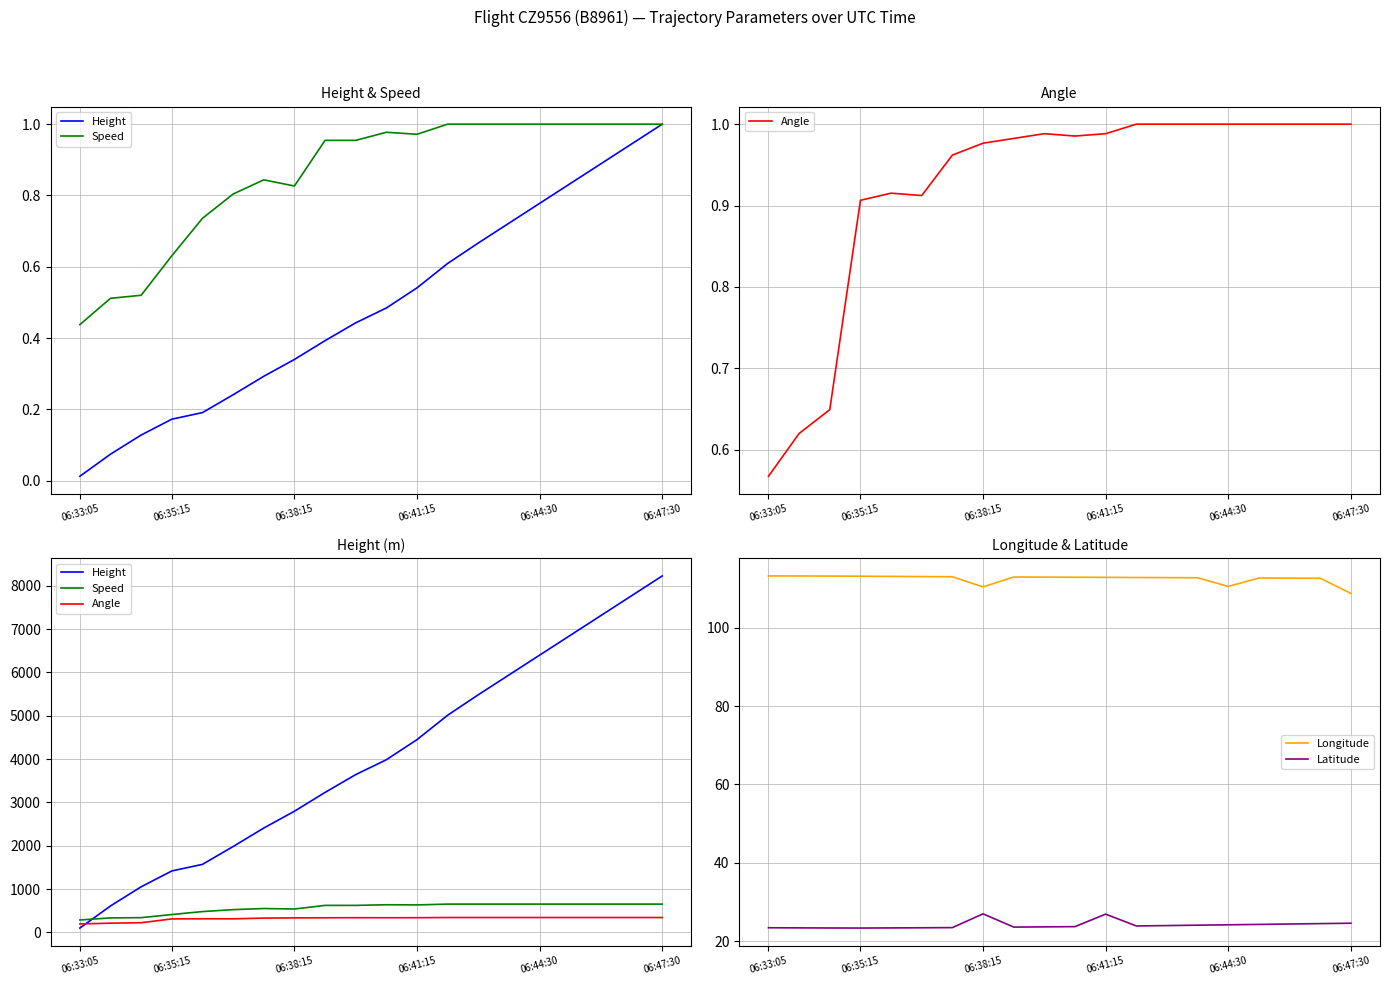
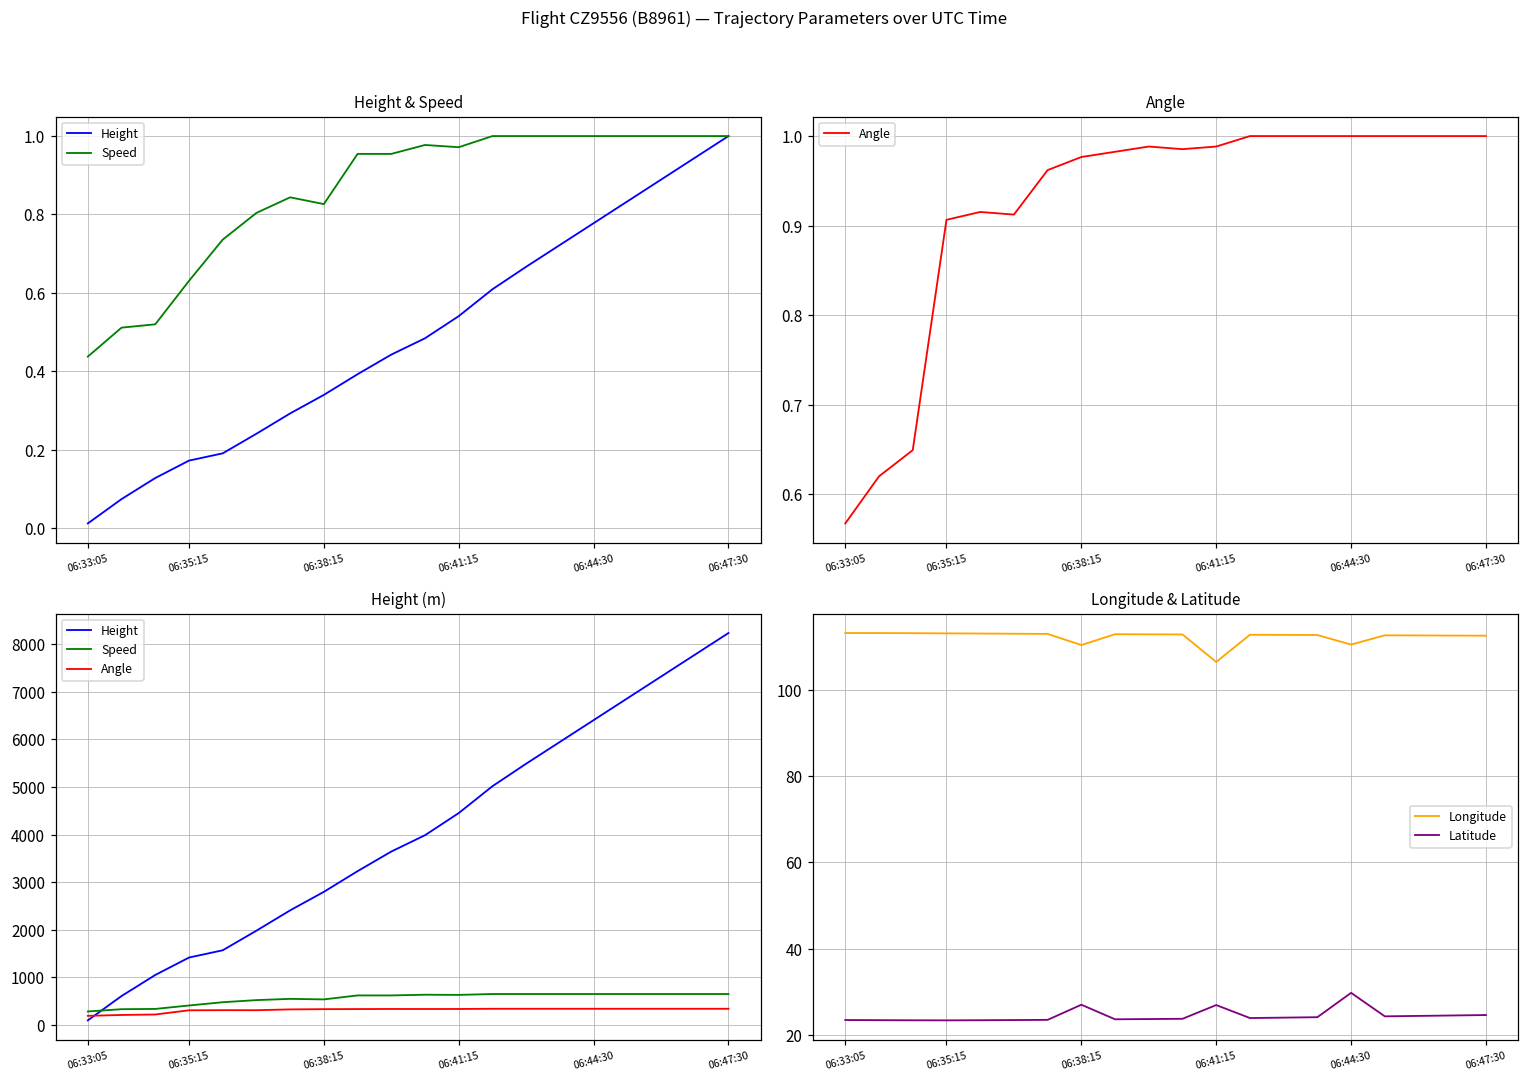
  {
    "Height & Speed": {
      "Height": {
        "06:33:05": 0.01,
        "06:35:15": 0.17,
        "06:38:15": 0.34,
        "06:41:15": 0.54,
        "06:44:30": 0.78
      },
      "Speed": {
        "06:33:05": 0.44,
        "06:35:15": 0.63,
        "06:38:15": 0.83,
        "06:41:15": 0.97,
        "06:44:30": 1.00
      }
    },
    "Angle": {
      "06:33:05": 0.57,
      "06:35:15": 0.91,
      "06:38:15": 0.98,
      "06:41:15": 0.99,
      "06:44:30": 1.00,
      "06:47:30": 1.00
    },
    "Height (m)": {
      "Height": {
        "06:33:05": 100,
        "06:35:15": 1400,
        "06:38:15": 2800,
        "06:41:15": 4500,
        "06:44:30": 6400,
        "06:47:30": 8200
      },
      "Speed": {
        "06:33:05": 300,
        "06:35:15": 400,
        "06:38:15": 500,
        "06:41:15": 600,
        "06:44:30": 700,
        "06:47:30": 700
      },
      "Angle": {
        "06:33:05": 200,
        "06:35:15": 300,
        "06:38:15": 300,
        "06:41:15": 300,
        "06:44:30": 300,
        "06:47:30": 300
      }
    },
    "Longitude & Latitude": {
      "Longitude": {
        "06:33:05": 113,
        "06:35:15": 113,
        "06:38:15": 110,
-       "06:41:15": 113,
+       "06:41:15": 107,
        "06:44:30": 111,
-       "06:47:30": 109
+       "06:47:30": 113
      },
      "Latitude": {
        "06:33:05": 23,
        "06:35:15": 23,
        "06:38:15": 27,
        "06:41:15": 27,
-       "06:44:30": 24,
+       "06:44:30": 30,
        "06:47:30": 25
      }
    }
  }
